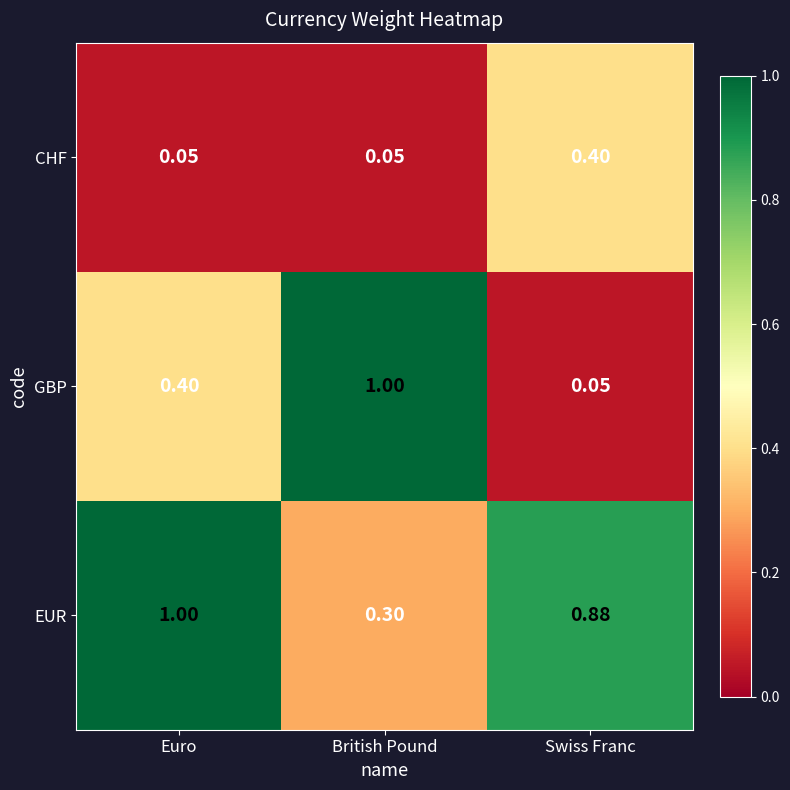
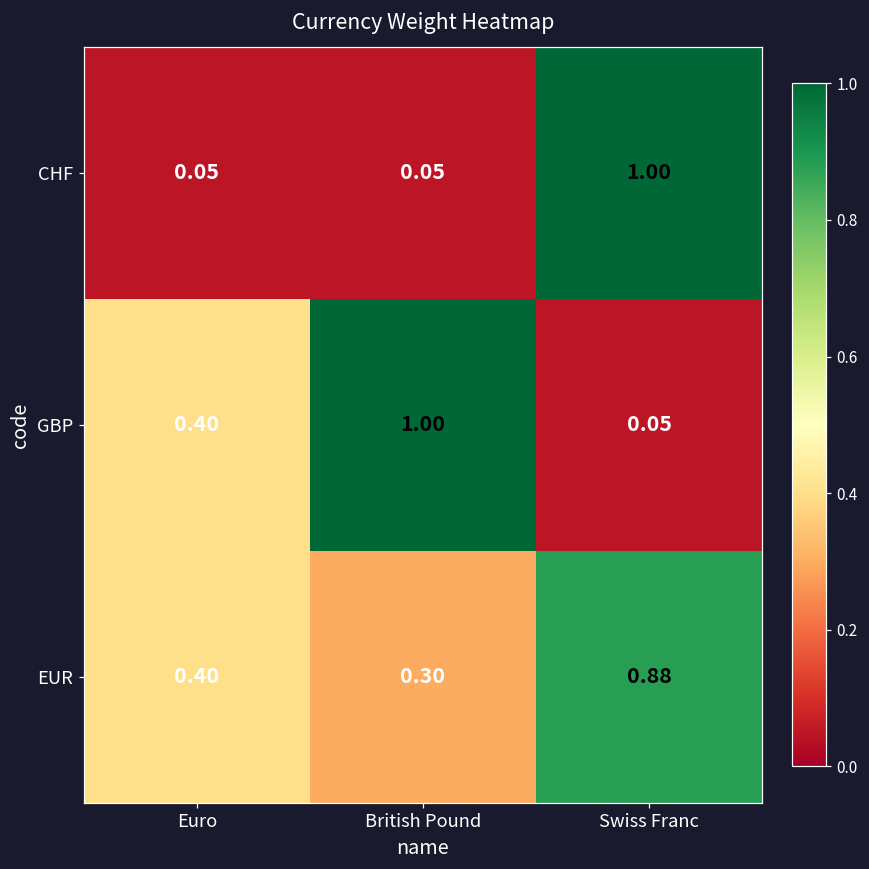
  {
    "CHF": {
      "Euro": 0.05,
      "British Pound": 0.05,
-     "Swiss Franc": 0.40
+     "Swiss Franc": 1.00
    },
    "GBP": {
      "Euro": 0.40,
      "British Pound": 1.00,
      "Swiss Franc": 0.05
    },
    "EUR": {
-     "Euro": 1.00,
+     "Euro": 0.40,
      "British Pound": 0.30,
      "Swiss Franc": 0.88
    }
  }
